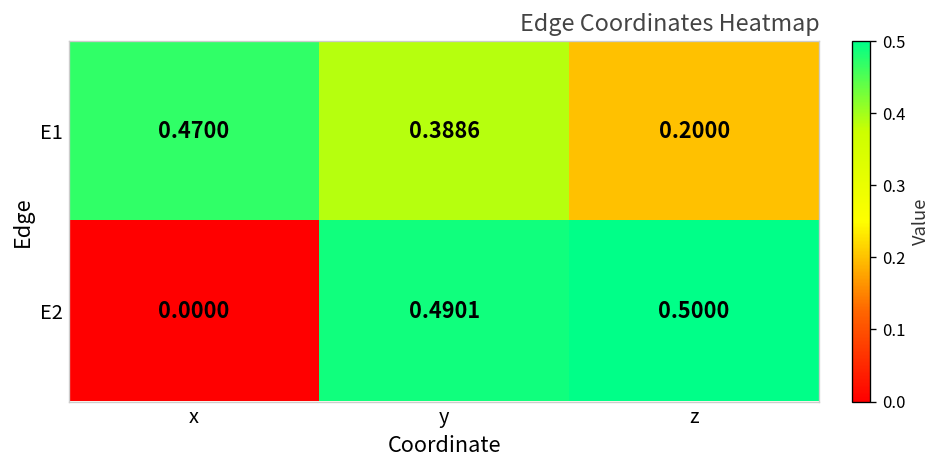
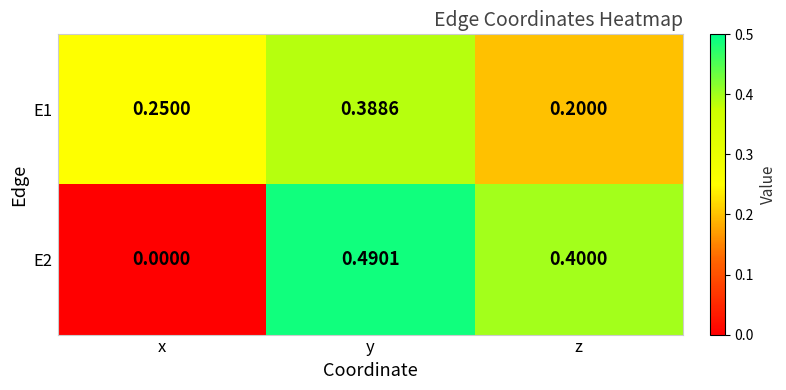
  {
    "E1": {
-     "x": 0.4700,
+     "x": 0.2500,
      "y": 0.3886,
      "z": 0.2000
    },
    "E2": {
      "x": 0.0000,
      "y": 0.4901,
-     "z": 0.5000
+     "z": 0.4000
    }
  }
